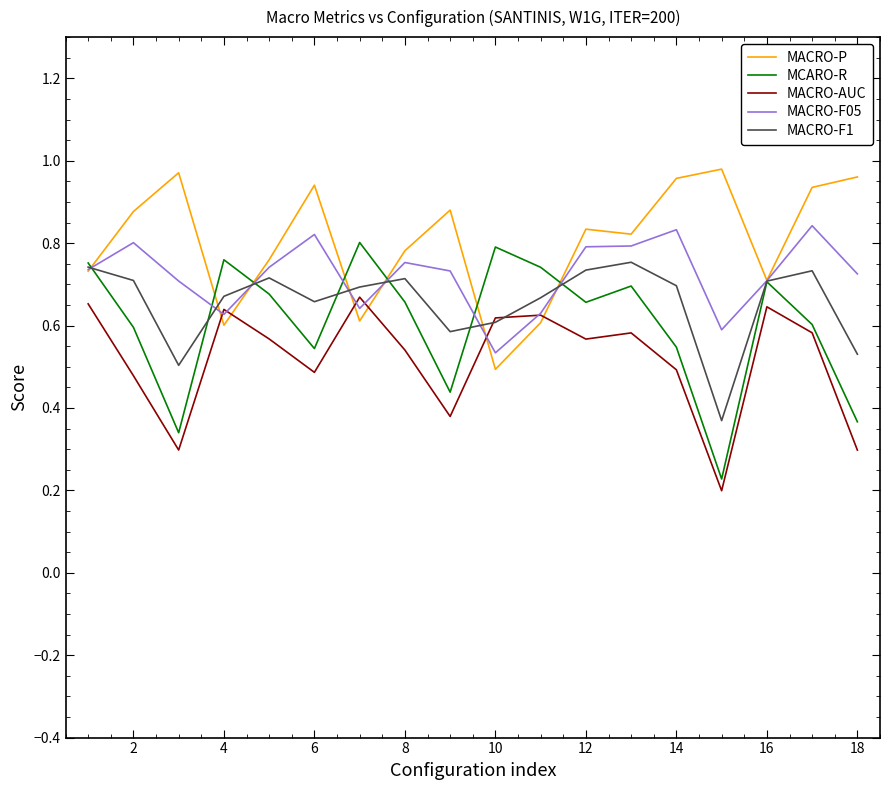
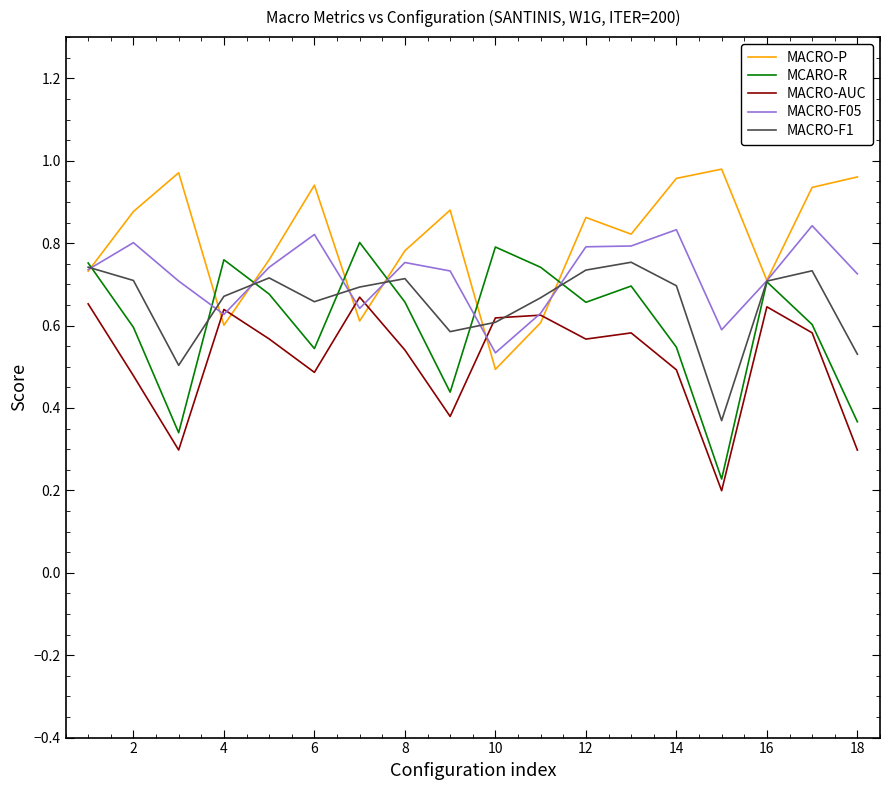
  {
    "MACRO-P": {
      "2": 0.88,
      "4": 0.60,
      "6": 0.94,
      "8": 0.78,
      "10": 0.49,
-     "12": 0.83,
+     "12": 0.86,
      "14": 0.96,
      "18": 0.96
    },
    "MCARO-R": {
      "2": 0.60,
      "4": 0.76,
      "6": 0.54,
      "8": 0.66,
      "10": 0.79,
      "12": 0.66,
      "14": 0.55,
      "18": 0.37
    },
    "MACRO-AUC": {
      "2": 0.48,
      "4": 0.64,
      "6": 0.49,
      "8": 0.54,
      "10": 0.62,
      "12": 0.57,
      "14": 0.49,
      "16": 0.65,
      "18": 0.30
    },
    "MACRO-F05": {
      "2": 0.80,
      "4": 0.63,
      "6": 0.82,
      "8": 0.75,
      "10": 0.53,
      "12": 0.79,
      "14": 0.83,
      "18": 0.73
    },
    "MACRO-F1": {
      "2": 0.71,
      "4": 0.67,
      "6": 0.66,
      "8": 0.71,
      "10": 0.61,
      "12": 0.73,
      "14": 0.70,
      "18": 0.53
    }
  }
